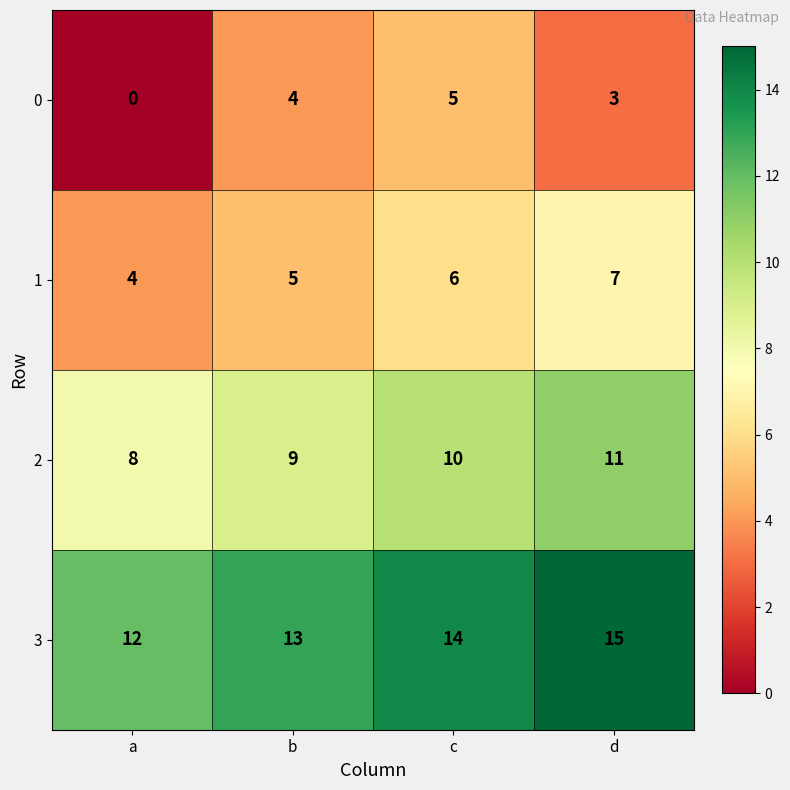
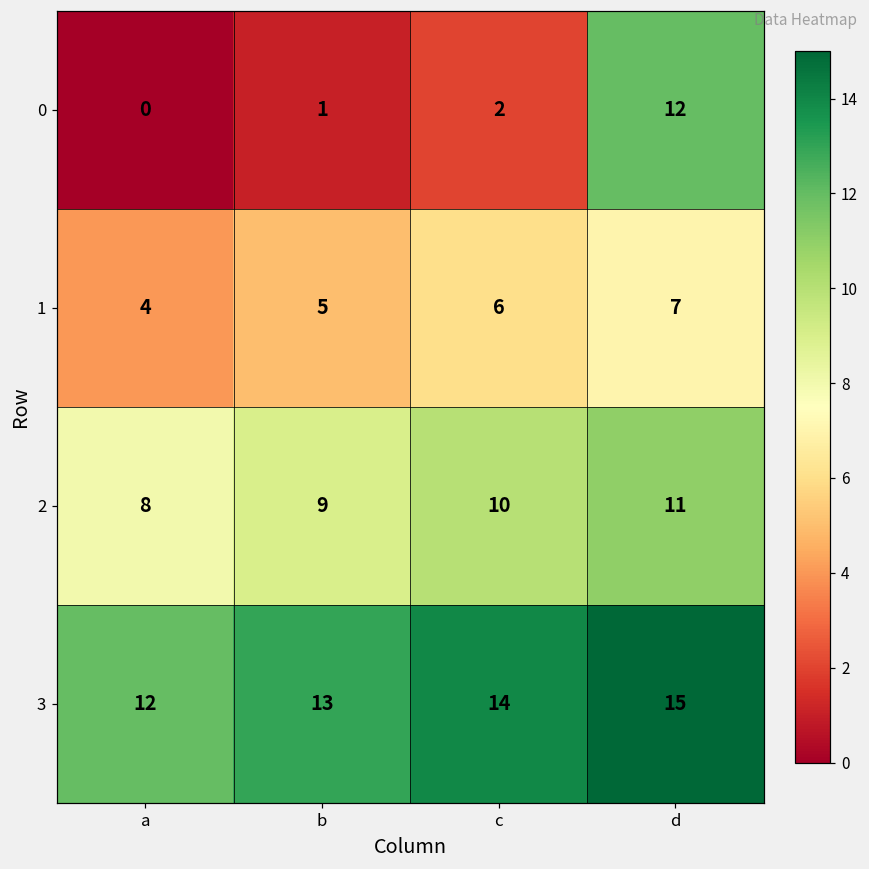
  {
    "0": {
      "a": 0,
-     "b": 4,
-     "c": 5,
-     "d": 3
+     "b": 1,
+     "c": 2,
+     "d": 12
    },
    "1": {
      "a": 4,
      "b": 5,
      "c": 6,
      "d": 7
    },
    "2": {
      "a": 8,
      "b": 9,
      "c": 10,
      "d": 11
    },
    "3": {
      "a": 12,
      "b": 13,
      "c": 14,
      "d": 15
    }
  }
